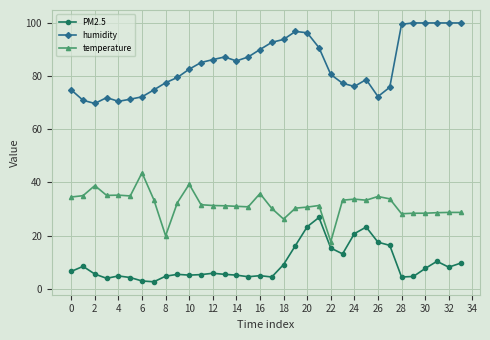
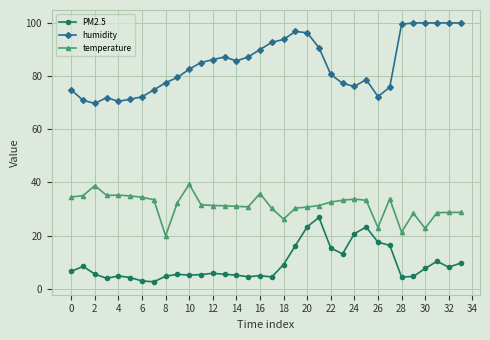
  {
    "temperature": {
      "0": 35,
      "2": 39,
      "4": 35,
-     "6": 44,
+     "6": 34,
      "8": 20,
      "10": 39,
      "12": 31,
      "14": 31,
      "16": 36,
      "18": 26,
      "20": 31,
-     "22": 18,
+     "22": 33,
      "24": 34,
-     "26": 35,
-     "28": 28,
-     "30": 28,
+     "26": 23,
+     "28": 21,
+     "30": 23,
      "32": 29
    }
  }
